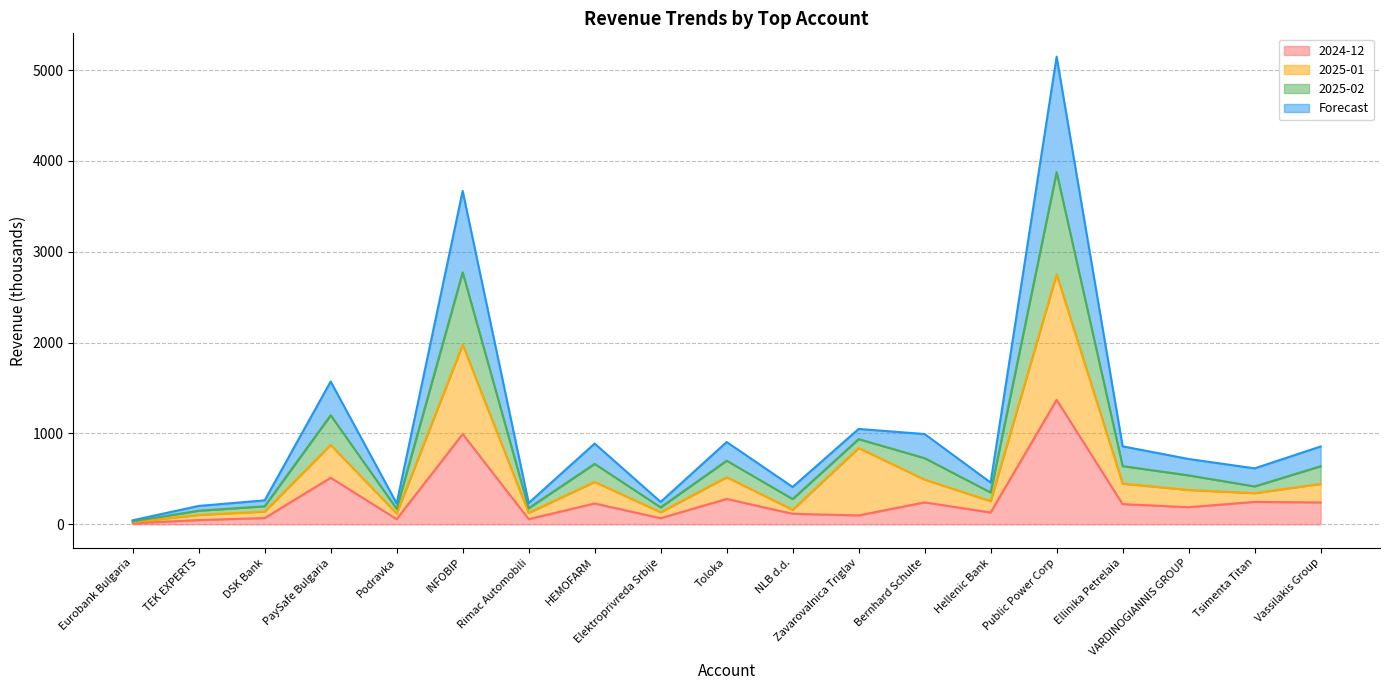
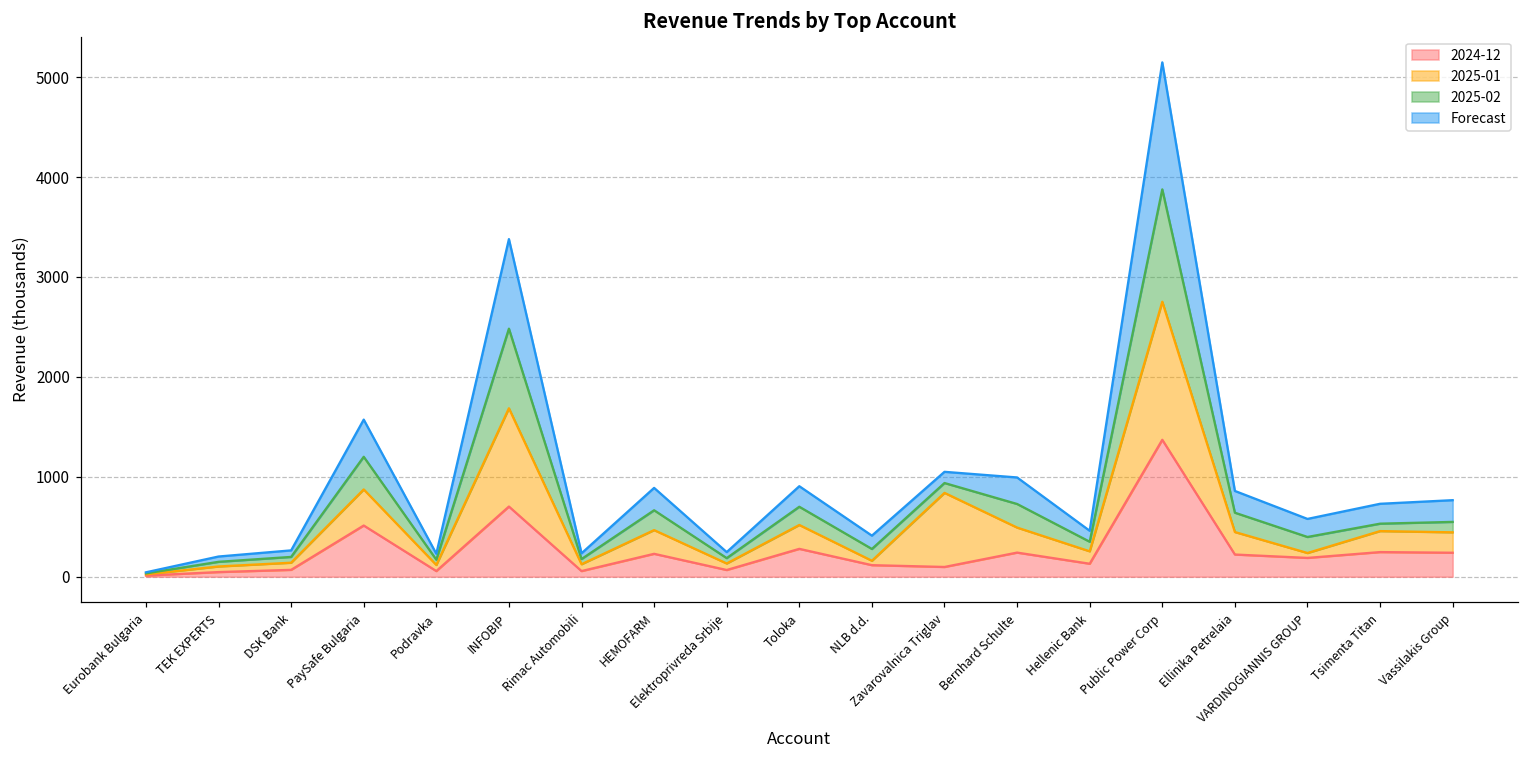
  {
    "2024-12": {
      "TEK EXPERTS": 0,
      "DSK Bank": 100,
      "PaySafe Bulgaria": 500,
      "Podravka": 100,
-     "INFOBIP": 1000,
+     "INFOBIP": 700,
      "Rimac Automobili": 100,
      "HEMOFARM": 200,
      "Elektroprivreda Srbije": 100,
      "Toloka": 300,
      "NLB d.d.": 100,
      "Zavarovalnica Triglav": 100,
      "Bernhard Schulte": 200,
      "Hellenic Bank": 100,
      "Public Power Corp": 1400,
      "Ellinika Petrelaia": 200,
      "VARDINOGIANNIS GROUP": 200,
      "Tsimenta Titan": 200,
      "Vassilakis Group": 200
    },
    "2025-01": {
      "TEK EXPERTS": 100,
      "DSK Bank": 100,
      "PaySafe Bulgaria": 400,
      "Podravka": 100,
      "INFOBIP": 1000,
      "Rimac Automobili": 100,
      "HEMOFARM": 200,
      "Elektroprivreda Srbije": 100,
      "Toloka": 200,
      "NLB d.d.": 0,
      "Zavarovalnica Triglav": 700,
      "Bernhard Schulte": 300,
      "Hellenic Bank": 100,
      "Public Power Corp": 1400,
      "Ellinika Petrelaia": 200,
-     "VARDINOGIANNIS GROUP": 200,
-     "Tsimenta Titan": 100,
+     "VARDINOGIANNIS GROUP": 0,
+     "Tsimenta Titan": 200,
      "Vassilakis Group": 200
    },
    "2025-02": {
      "TEK EXPERTS": 0,
      "DSK Bank": 100,
      "PaySafe Bulgaria": 300,
      "Podravka": 100,
      "INFOBIP": 800,
      "Rimac Automobili": 100,
      "HEMOFARM": 200,
      "Elektroprivreda Srbije": 100,
      "Toloka": 200,
      "NLB d.d.": 100,
      "Zavarovalnica Triglav": 100,
      "Bernhard Schulte": 200,
      "Hellenic Bank": 100,
      "Public Power Corp": 1100,
      "Ellinika Petrelaia": 200,
      "VARDINOGIANNIS GROUP": 200,
      "Tsimenta Titan": 100,
-     "Vassilakis Group": 200
+     "Vassilakis Group": 100
    },
    "Forecast": {
      "TEK EXPERTS": 100,
      "DSK Bank": 100,
      "PaySafe Bulgaria": 400,
      "Podravka": 100,
      "INFOBIP": 900,
      "Rimac Automobili": 100,
      "HEMOFARM": 200,
      "Elektroprivreda Srbije": 100,
      "Toloka": 200,
      "NLB d.d.": 100,
      "Zavarovalnica Triglav": 100,
      "Bernhard Schulte": 300,
      "Hellenic Bank": 100,
      "Public Power Corp": 1300,
      "Ellinika Petrelaia": 200,
      "VARDINOGIANNIS GROUP": 200,
      "Tsimenta Titan": 200,
      "Vassilakis Group": 200
    }
  }
